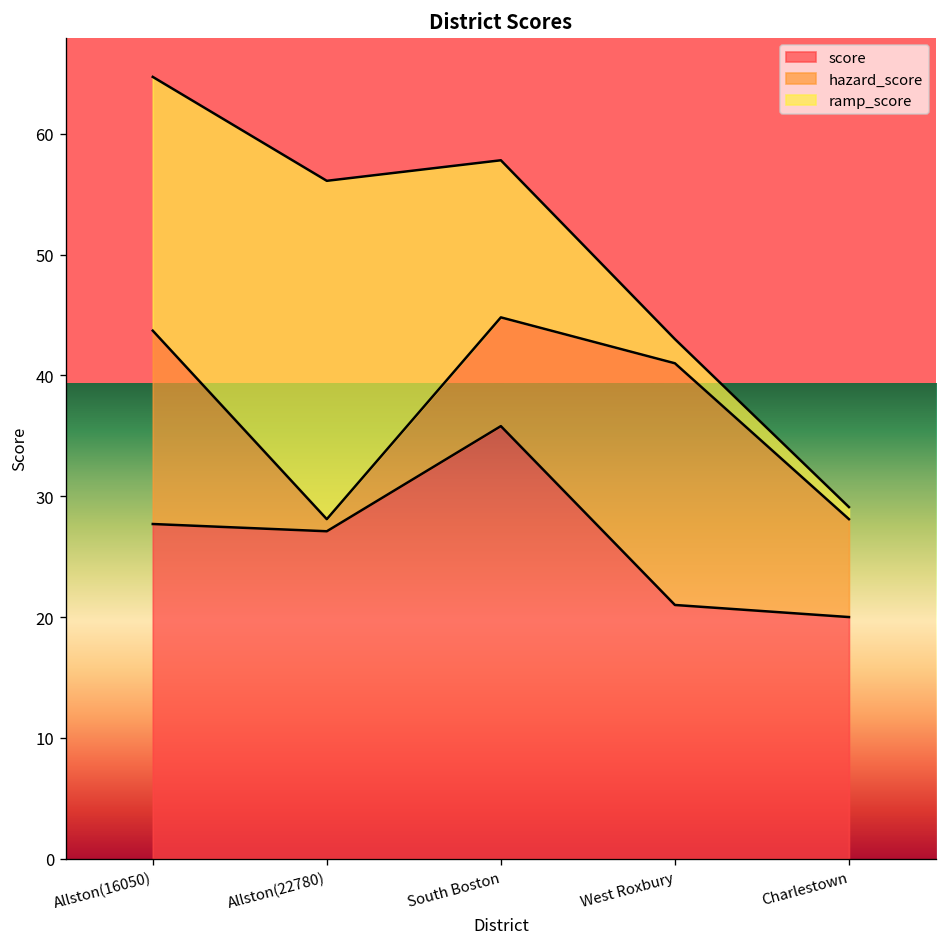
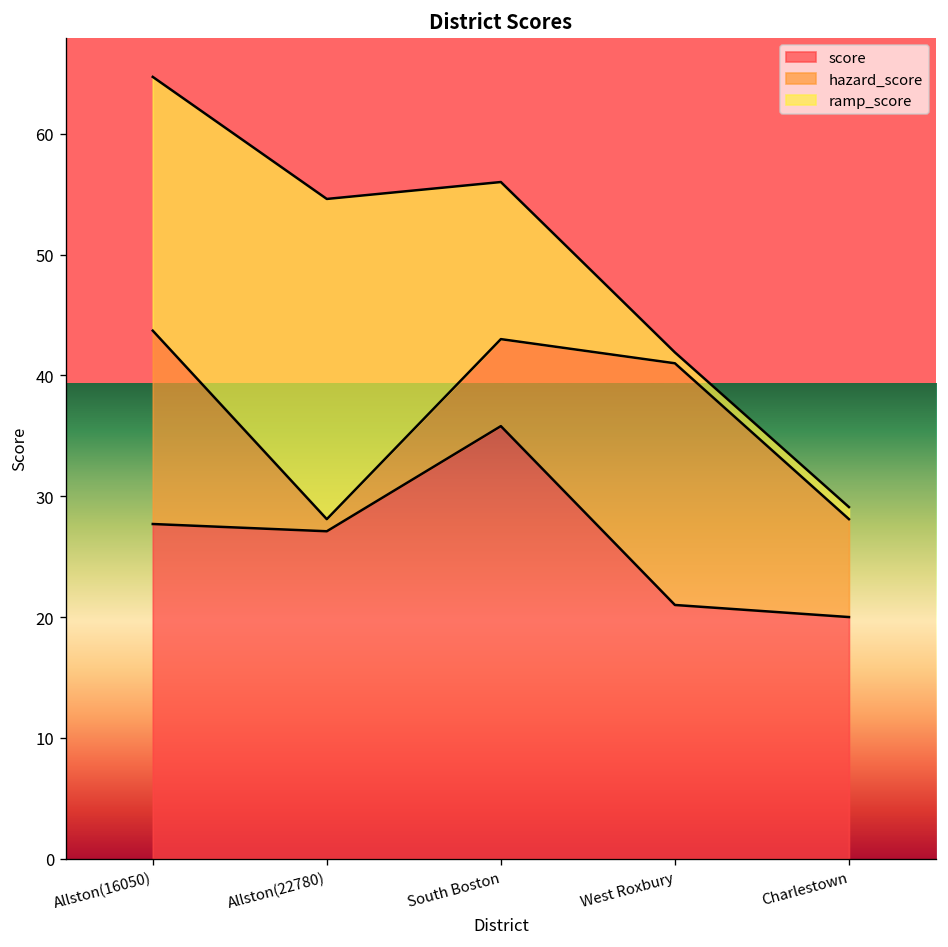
  {
    "score": {
      "Allston(16050)": 27.7,
      "Allston(22780)": 27.1,
      "South Boston": 35.8,
      "West Roxbury": 21.0,
      "Charlestown": 20.0
    },
    "hazard_score": {
      "Allston(16050)": 16.0,
      "Allston(22780)": 1.0,
-     "South Boston": 9.0,
+     "South Boston": 7.2,
      "West Roxbury": 20.0,
      "Charlestown": 8.1
    },
    "ramp_score": {
      "Allston(16050)": 21.0,
-     "Allston(22780)": 28.0,
+     "Allston(22780)": 26.5,
      "South Boston": 13.0,
-     "West Roxbury": 2.0,
+     "West Roxbury": 0.9,
      "Charlestown": 1.0
    }
  }
